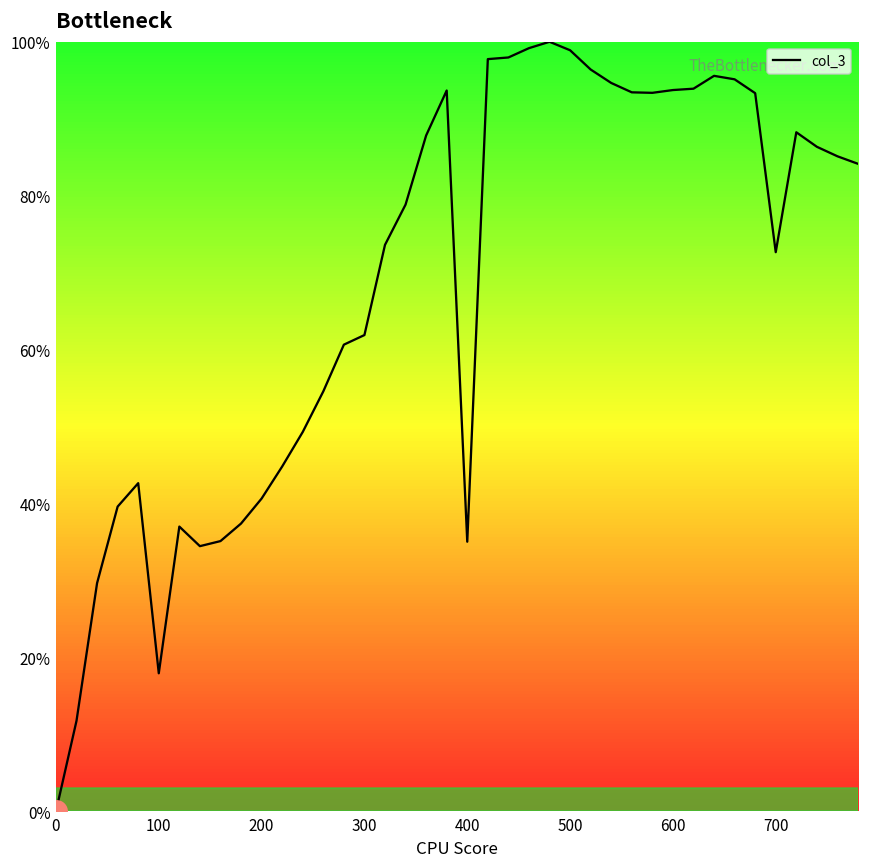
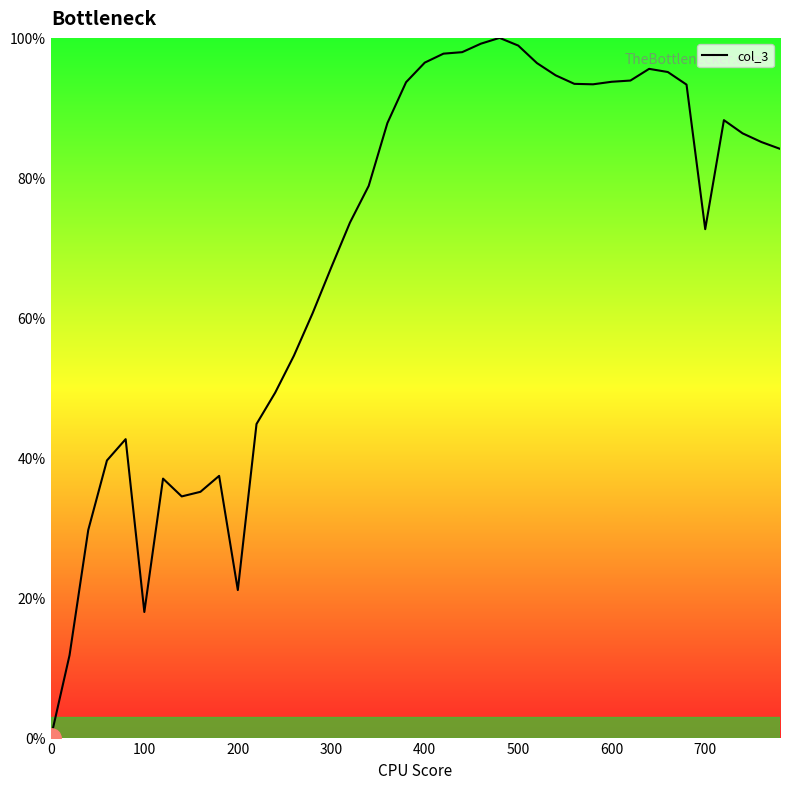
  {
    "col_3": {
      "100": "18%",
-     "200": "41%",
-     "300": "62%",
-     "400": "35%",
+     "200": "21%",
+     "300": "67%",
+     "400": "96%",
      "500": "99%",
      "600": "94%",
      "700": "73%"
    }
  }
